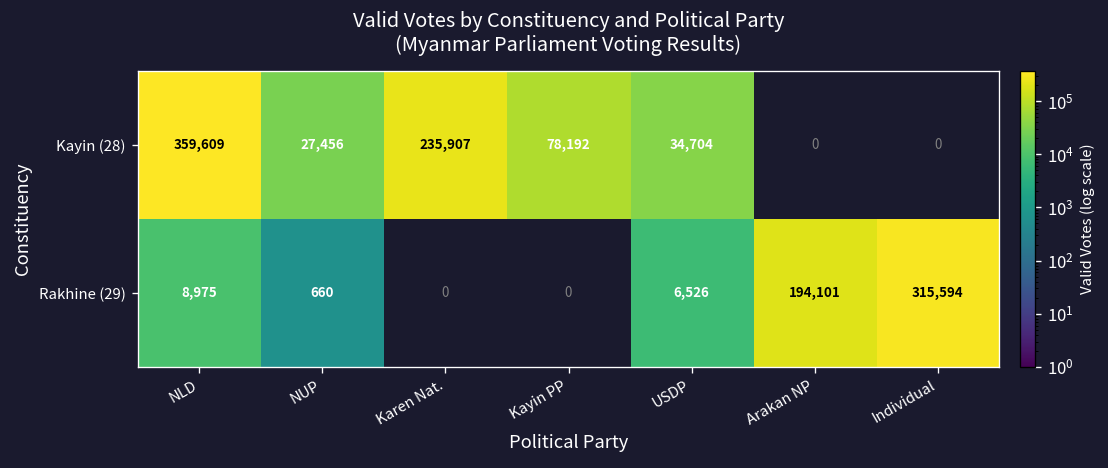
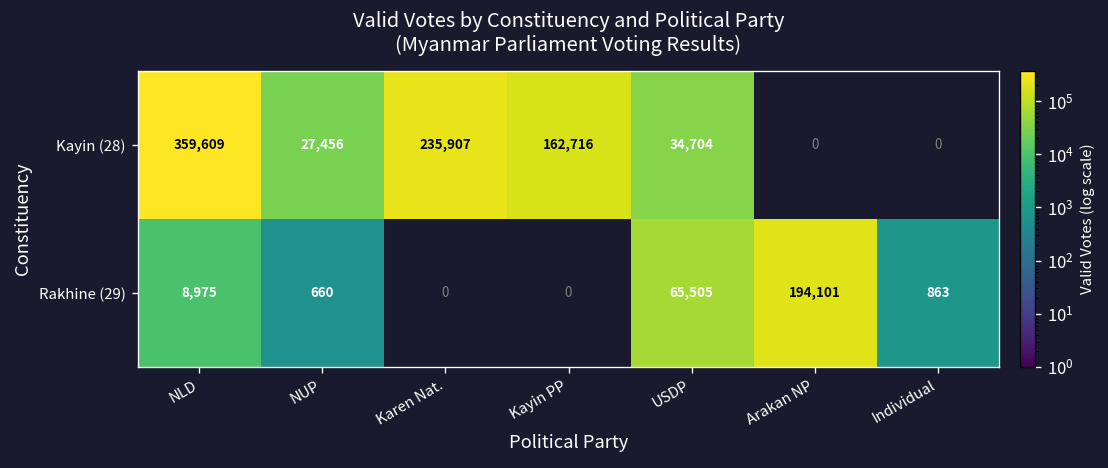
  {
    "Kayin (28)": {
      "NLD": "359,609",
      "NUP": "27,456",
      "Karen Nat.": "235,907",
-     "Kayin PP": "78,192",
+     "Kayin PP": "162,716",
      "USDP": "34,704",
      "Arakan NP": "0",
      "Individual": "0"
    },
    "Rakhine (29)": {
      "NLD": "8,975",
      "NUP": "660",
      "Karen Nat.": "0",
      "Kayin PP": "0",
-     "USDP": "6,526",
+     "USDP": "65,505",
      "Arakan NP": "194,101",
-     "Individual": "315,594"
+     "Individual": "863"
    }
  }
